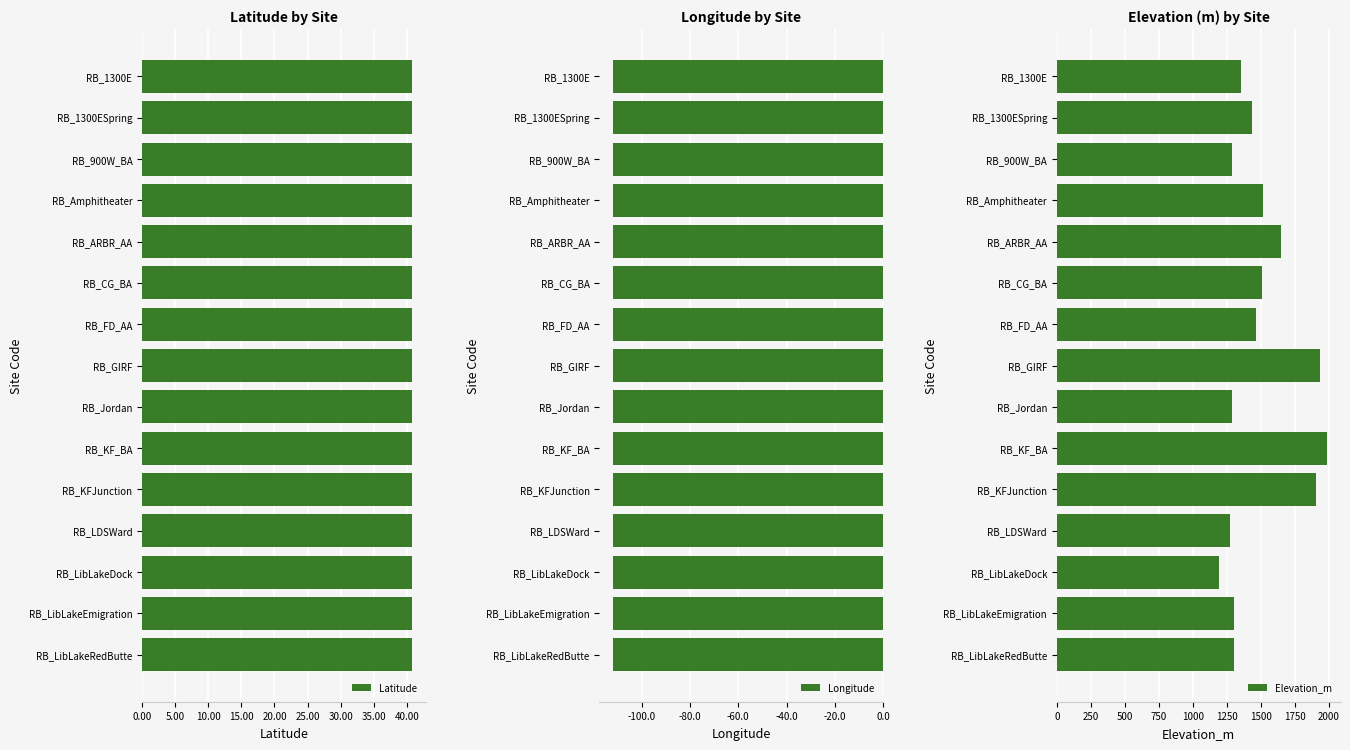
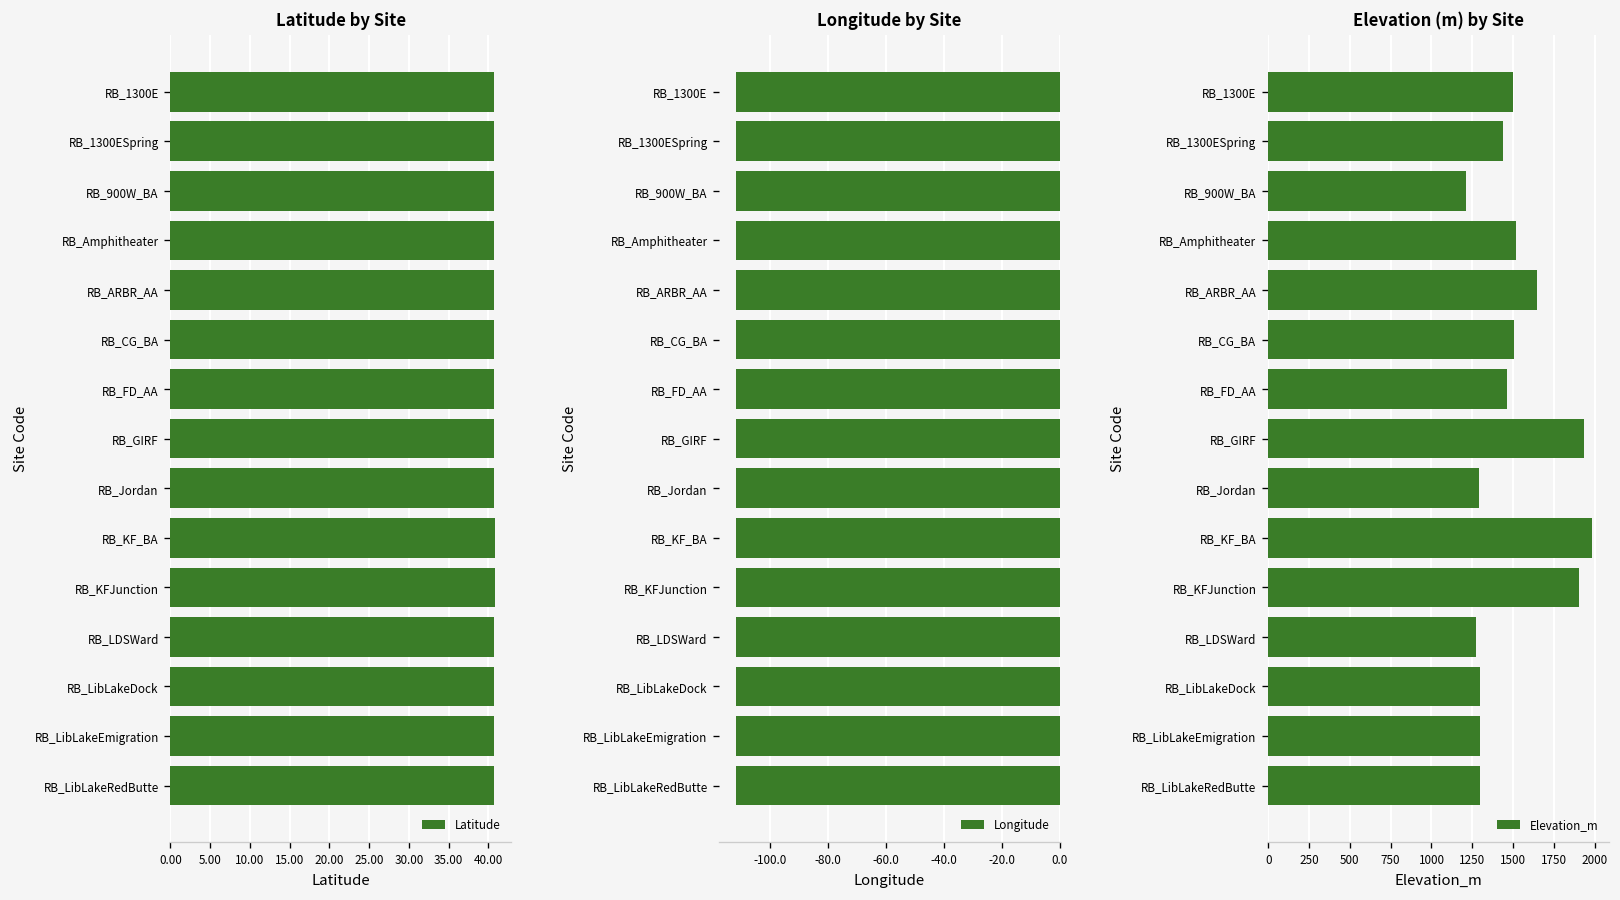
  {
    "Latitude by Site": {
      "RB_1300E": 41,
      "RB_1300ESpring": 41,
      "RB_900W_BA": 41,
      "RB_Amphitheater": 41,
      "RB_ARBR_AA": 41,
      "RB_CG_BA": 41,
      "RB_FD_AA": 41,
      "RB_GIRF": 41,
      "RB_Jordan": 41,
      "RB_KF_BA": 41,
      "RB_KFJunction": 41,
      "RB_LDSWard": 41,
      "RB_LibLakeDock": 41,
      "RB_LibLakeEmigration": 41,
      "RB_LibLakeRedButte": 41
    },
    "Longitude by Site": {
      "RB_1300E": -112,
      "RB_1300ESpring": -112,
      "RB_900W_BA": -112,
      "RB_Amphitheater": -112,
      "RB_ARBR_AA": -112,
      "RB_CG_BA": -112,
      "RB_FD_AA": -112,
      "RB_GIRF": -112,
      "RB_Jordan": -112,
      "RB_KF_BA": -112,
      "RB_KFJunction": -112,
      "RB_LDSWard": -112,
      "RB_LibLakeDock": -112,
      "RB_LibLakeEmigration": -112,
      "RB_LibLakeRedButte": -112
    },
    "Elevation (m) by Site": {
-     "RB_1300E": 1360,
+     "RB_1300E": 1500,
      "RB_1300ESpring": 1440,
-     "RB_900W_BA": 1290,
+     "RB_900W_BA": 1210,
      "RB_Amphitheater": 1520,
      "RB_ARBR_AA": 1650,
      "RB_CG_BA": 1510,
      "RB_FD_AA": 1460,
      "RB_GIRF": 1930,
      "RB_Jordan": 1290,
      "RB_KF_BA": 1990,
      "RB_KFJunction": 1910,
      "RB_LDSWard": 1270,
-     "RB_LibLakeDock": 1190,
+     "RB_LibLakeDock": 1300,
      "RB_LibLakeEmigration": 1300,
      "RB_LibLakeRedButte": 1300
    }
  }
